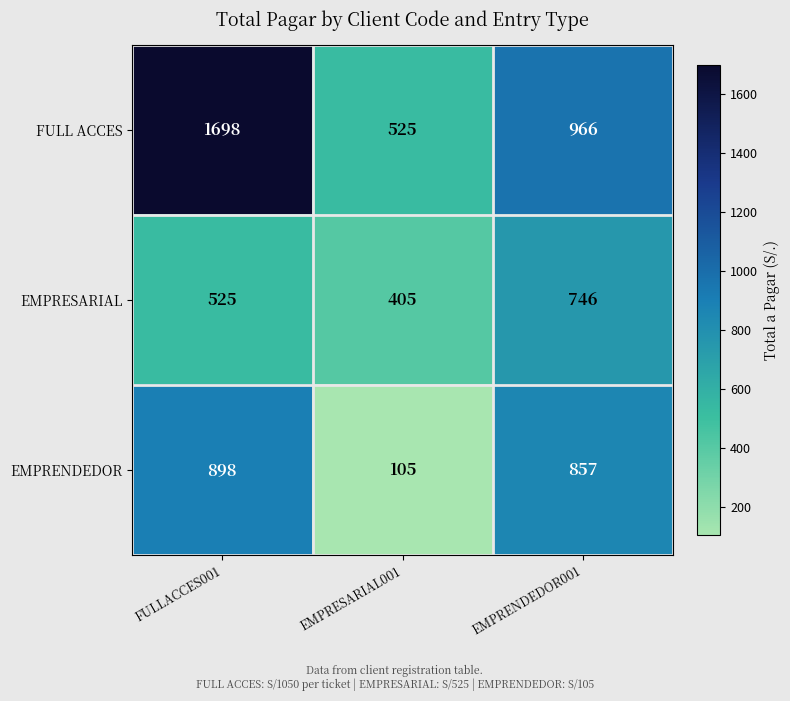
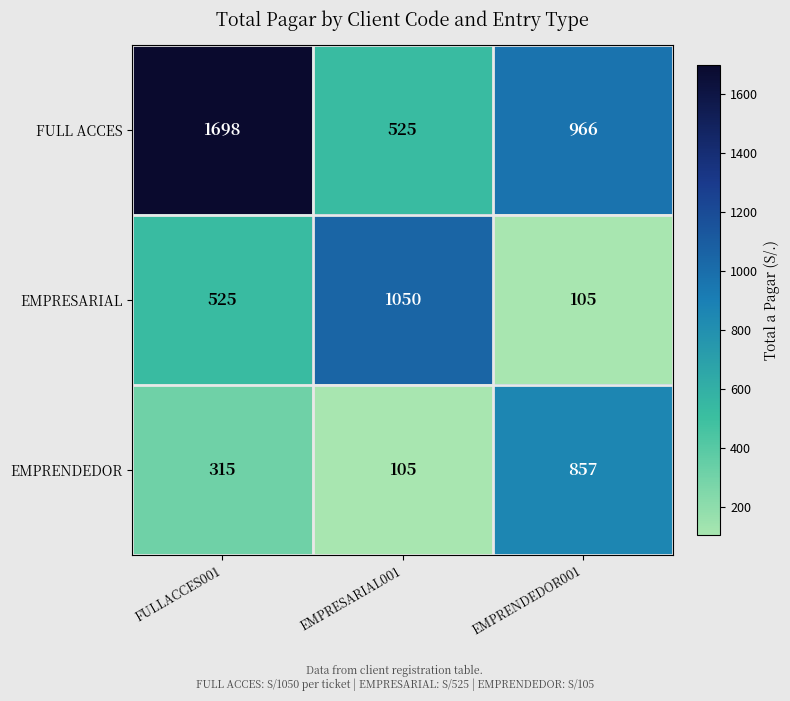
  {
    "FULL ACCES": {
      "FULLACCES001": 1698,
      "EMPRESARIAL001": 525,
      "EMPRENDEDOR001": 966
    },
    "EMPRESARIAL": {
      "FULLACCES001": 525,
-     "EMPRESARIAL001": 405,
-     "EMPRENDEDOR001": 746
+     "EMPRESARIAL001": 1050,
+     "EMPRENDEDOR001": 105
    },
    "EMPRENDEDOR": {
-     "FULLACCES001": 898,
+     "FULLACCES001": 315,
      "EMPRESARIAL001": 105,
      "EMPRENDEDOR001": 857
    }
  }
